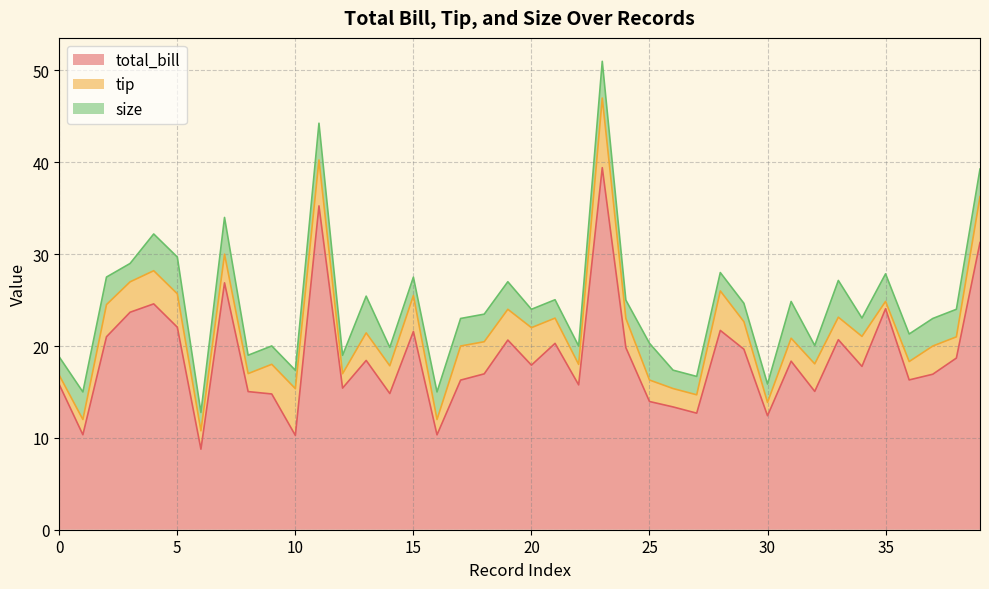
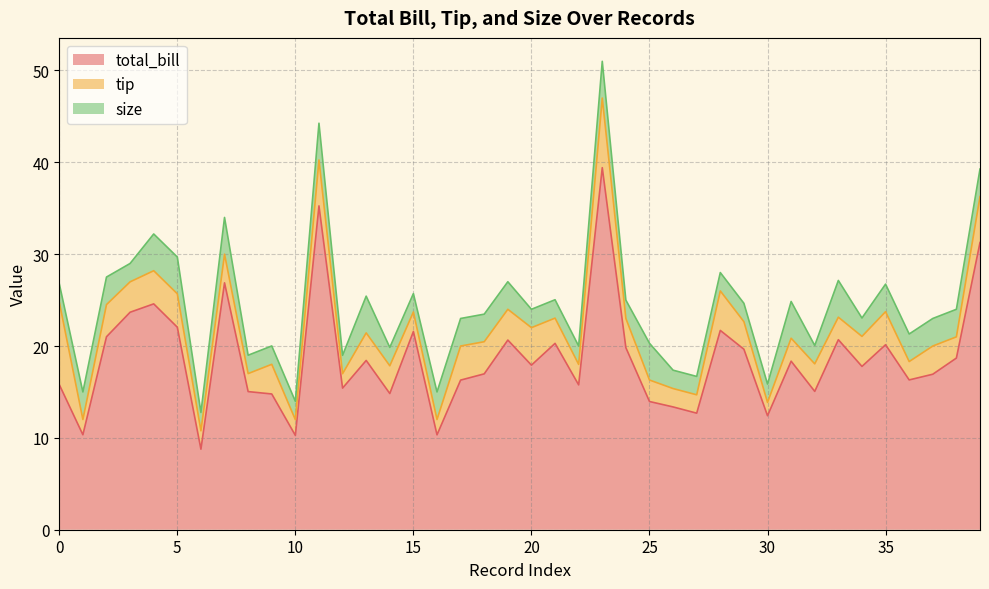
  {
    "total_bill": {
      "0": 16,
      "5": 22,
      "10": 10,
      "15": 22,
      "20": 18,
      "25": 14,
      "30": 12,
-     "35": 24
+     "35": 20
    },
    "tip": {
-     "0": 1,
+     "0": 9,
      "5": 4,
-     "10": 5,
-     "15": 4,
+     "10": 2,
+     "15": 2,
      "20": 4,
      "25": 2,
      "30": 1,
-     "35": 1
+     "35": 4
    },
    "size": {
      "0": 2,
      "5": 4,
      "10": 2,
      "15": 2,
      "20": 2,
      "25": 4,
      "30": 2,
      "35": 3
    }
  }
